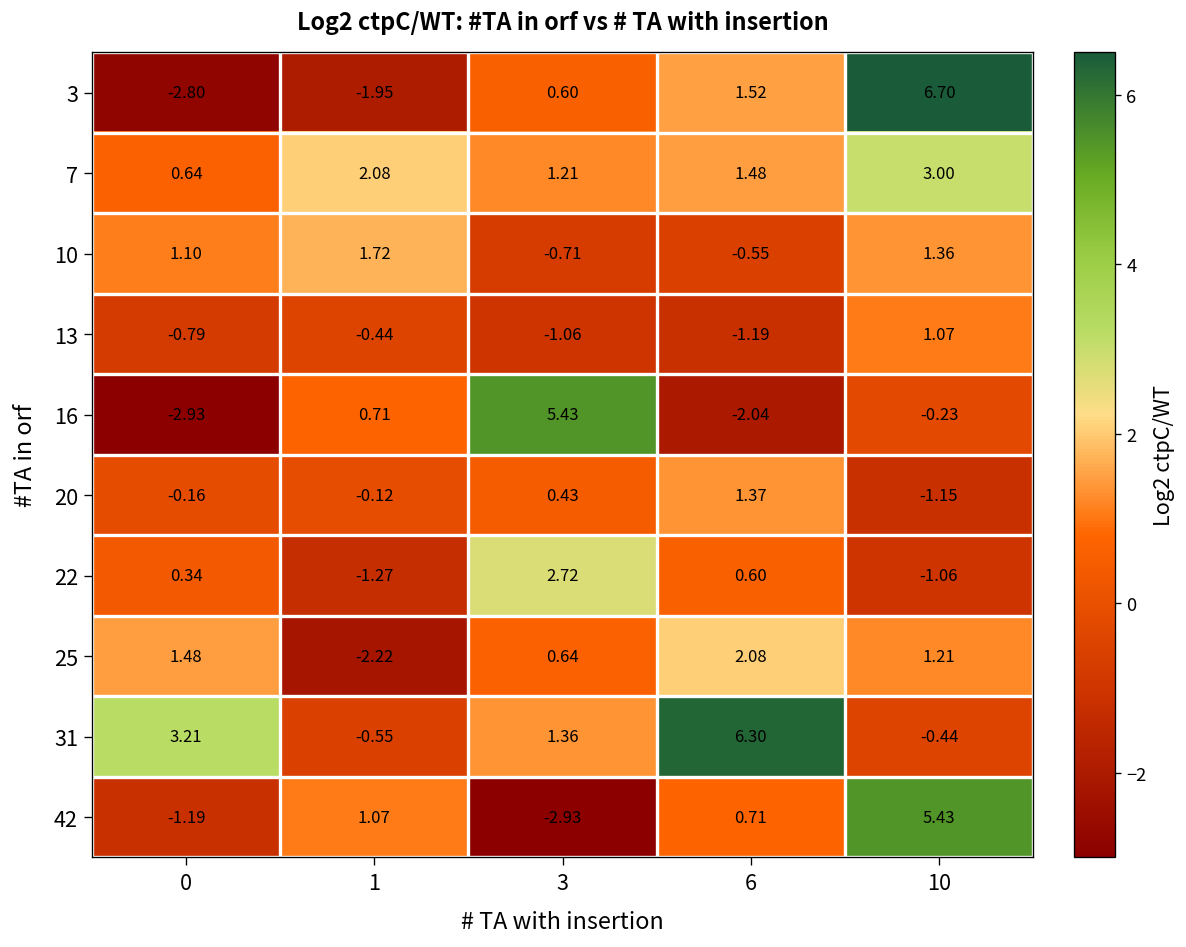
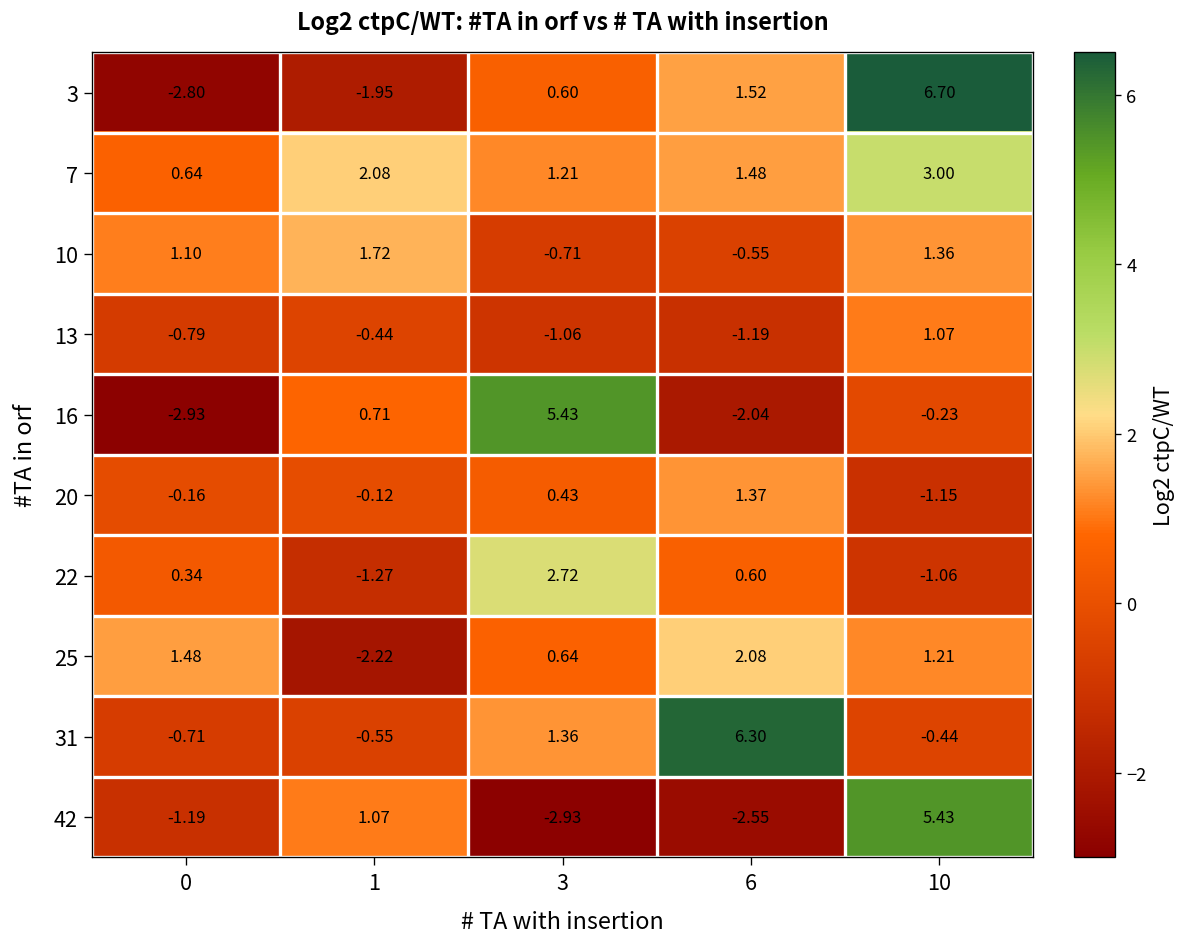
  {
    "3": {
      "0": -2.80,
      "1": -1.95,
      "3": 0.60,
      "6": 1.52,
      "10": 6.70
    },
    "7": {
      "0": 0.64,
      "1": 2.08,
      "3": 1.21,
      "6": 1.48,
      "10": 3.00
    },
    "10": {
      "0": 1.10,
      "1": 1.72,
      "3": -0.71,
      "6": -0.55,
      "10": 1.36
    },
    "13": {
      "0": -0.79,
      "1": -0.44,
      "3": -1.06,
      "6": -1.19,
      "10": 1.07
    },
    "16": {
      "0": -2.93,
      "1": 0.71,
      "3": 5.43,
      "6": -2.04,
      "10": -0.23
    },
    "20": {
      "0": -0.16,
      "1": -0.12,
      "3": 0.43,
      "6": 1.37,
      "10": -1.15
    },
    "22": {
      "0": 0.34,
      "1": -1.27,
      "3": 2.72,
      "6": 0.60,
      "10": -1.06
    },
    "25": {
      "0": 1.48,
      "1": -2.22,
      "3": 0.64,
      "6": 2.08,
      "10": 1.21
    },
    "31": {
-     "0": 3.21,
+     "0": -0.71,
      "1": -0.55,
      "3": 1.36,
      "6": 6.30,
      "10": -0.44
    },
    "42": {
      "0": -1.19,
      "1": 1.07,
      "3": -2.93,
-     "6": 0.71,
+     "6": -2.55,
      "10": 5.43
    }
  }
